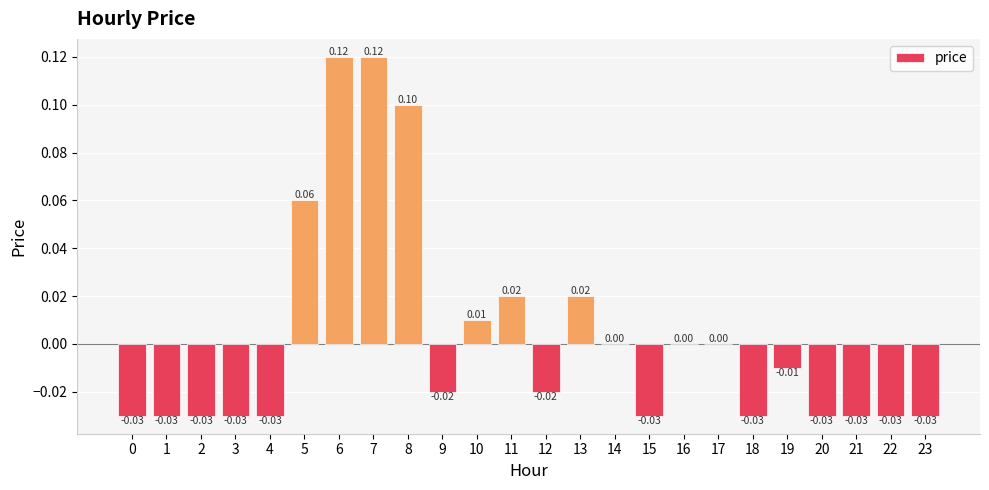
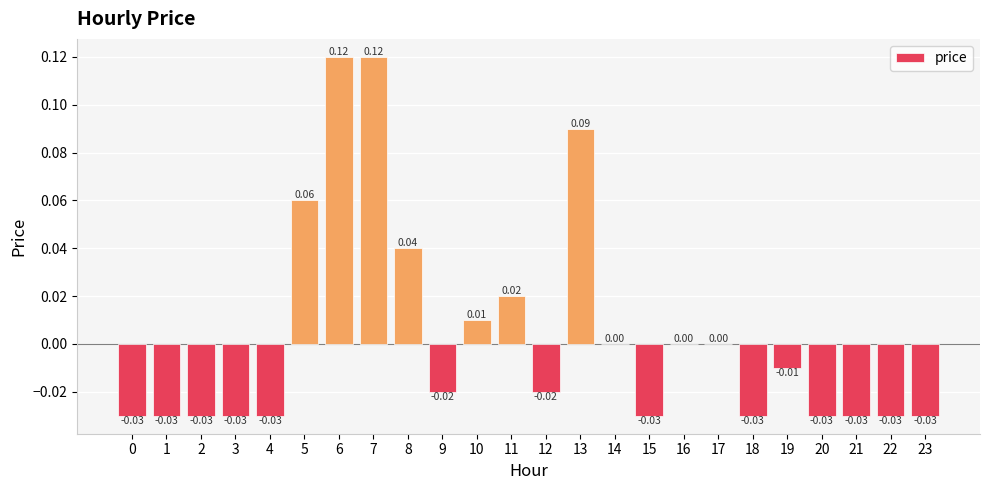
  {
    "0": -0.03,
    "1": -0.03,
    "2": -0.03,
    "3": -0.03,
    "4": -0.03,
    "5": 0.06,
    "6": 0.12,
    "7": 0.12,
-   "8": 0.10,
+   "8": 0.04,
    "9": -0.02,
    "10": 0.01,
    "11": 0.02,
    "12": -0.02,
-   "13": 0.02,
+   "13": 0.09,
    "14": 0.00,
    "15": -0.03,
    "16": 0.00,
    "17": 0.00,
    "18": -0.03,
    "19": -0.01,
    "20": -0.03,
    "21": -0.03,
    "22": -0.03,
    "23": -0.03
  }
